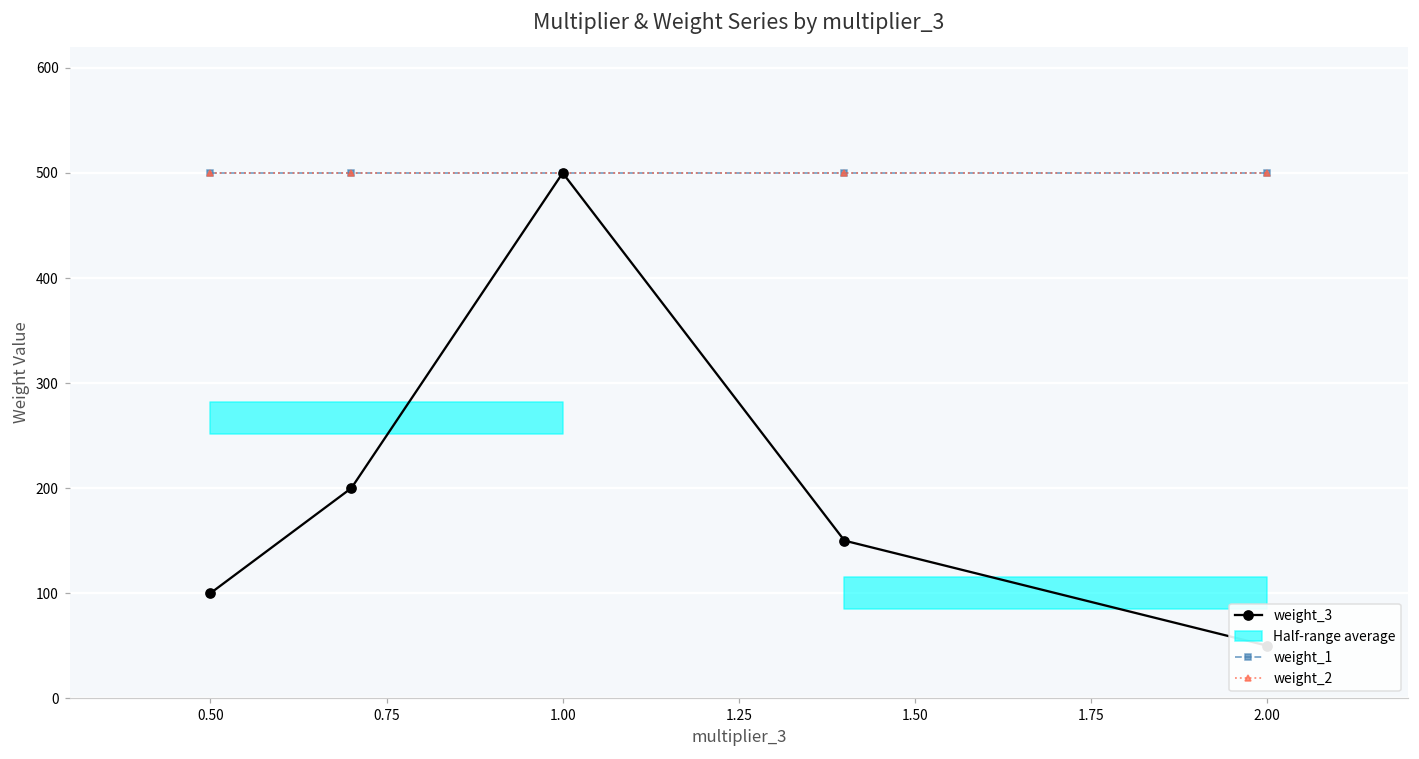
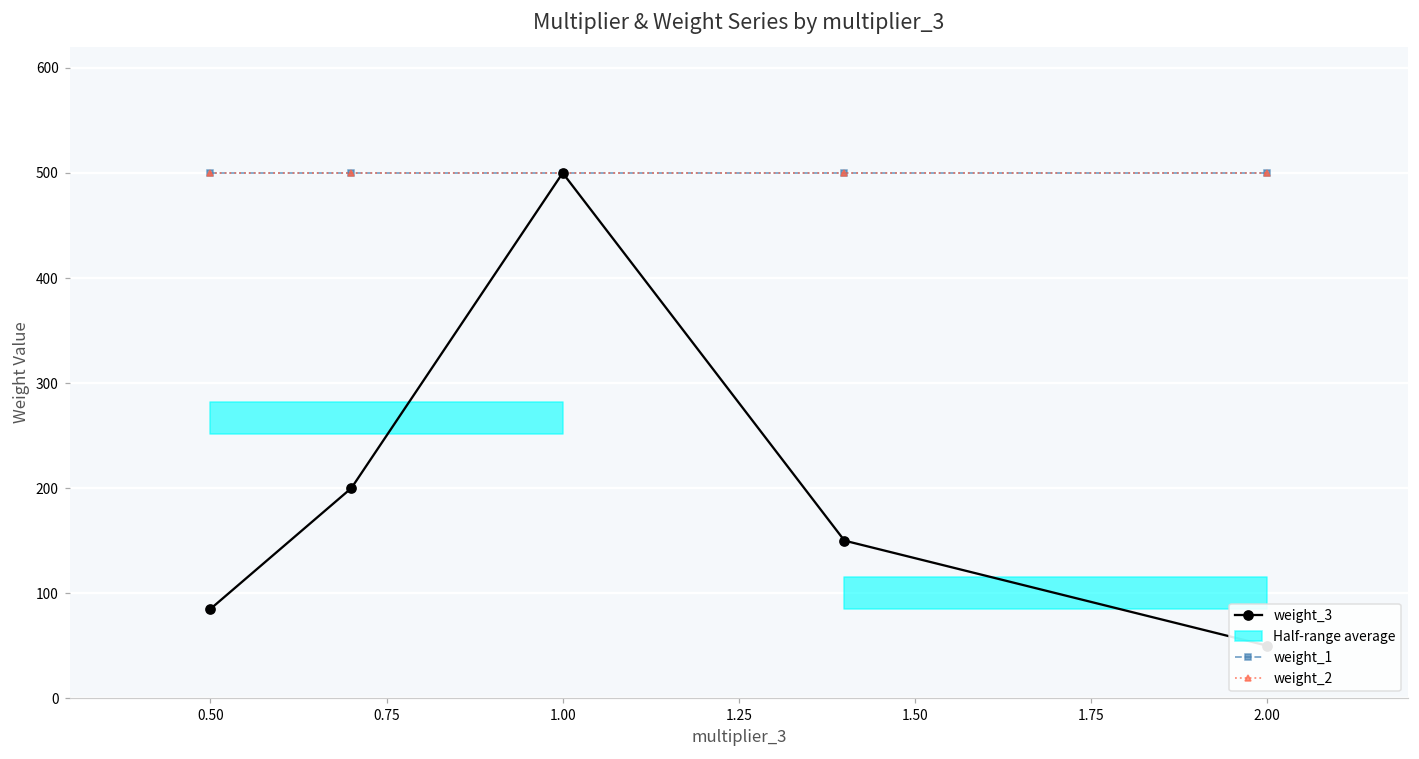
  {
    "weight_3": {
-     "0.50": 100
+     "0.50": 90
    },
    "weight_2": {
      "0.50": 500,
      "2.00": 500
    }
  }
